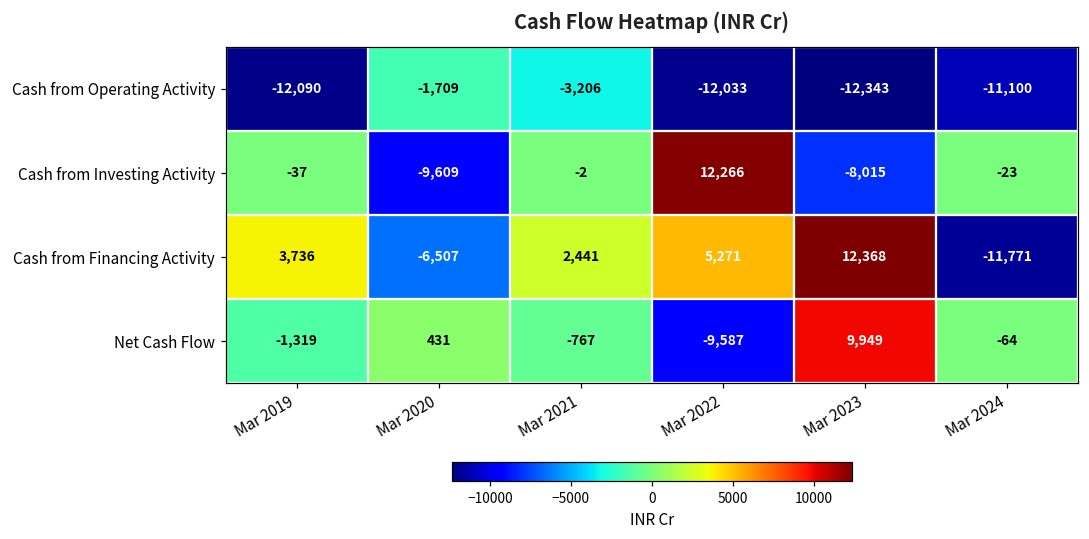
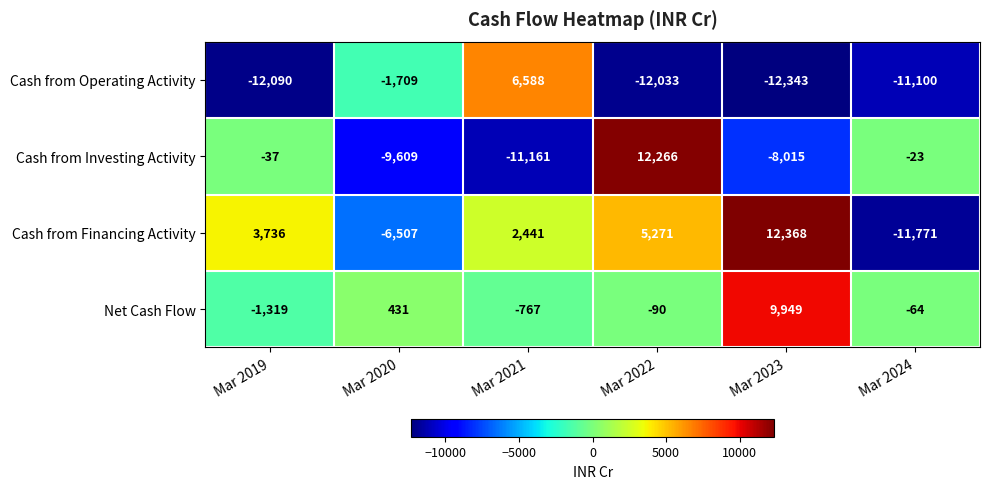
  {
    "Cash from Operating Activity": {
      "Mar 2019": "-12,090",
      "Mar 2020": "-1,709",
-     "Mar 2021": "-3,206",
+     "Mar 2021": "6,588",
      "Mar 2022": "-12,033",
      "Mar 2023": "-12,343",
      "Mar 2024": "-11,100"
    },
    "Cash from Investing Activity": {
      "Mar 2019": "-37",
      "Mar 2020": "-9,609",
-     "Mar 2021": "-2",
+     "Mar 2021": "-11,161",
      "Mar 2022": "12,266",
      "Mar 2023": "-8,015",
      "Mar 2024": "-23"
    },
    "Cash from Financing Activity": {
      "Mar 2019": "3,736",
      "Mar 2020": "-6,507",
      "Mar 2021": "2,441",
      "Mar 2022": "5,271",
      "Mar 2023": "12,368",
      "Mar 2024": "-11,771"
    },
    "Net Cash Flow": {
      "Mar 2019": "-1,319",
      "Mar 2020": "431",
      "Mar 2021": "-767",
-     "Mar 2022": "-9,587",
+     "Mar 2022": "-90",
      "Mar 2023": "9,949",
      "Mar 2024": "-64"
    }
  }
